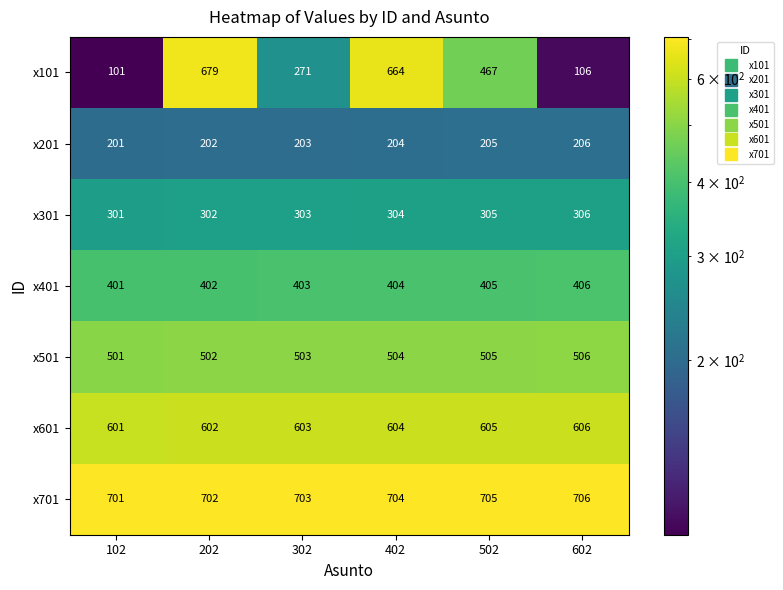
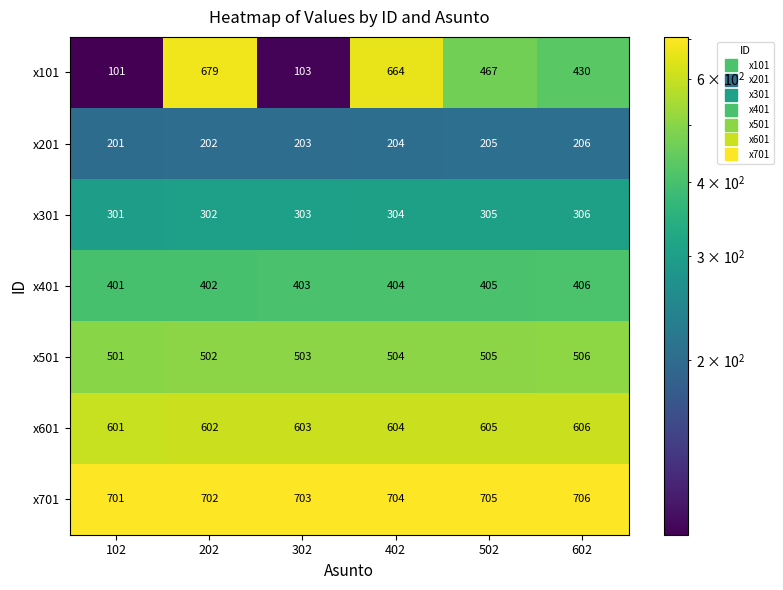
  {
    "x101": {
      "102": 101,
      "202": 679,
-     "302": 271,
+     "302": 103,
      "402": 664,
      "502": 467,
-     "602": 106
+     "602": 430
    },
    "x201": {
      "102": 201,
      "202": 202,
      "302": 203,
      "402": 204,
      "502": 205,
      "602": 206
    },
    "x301": {
      "102": 301,
      "202": 302,
      "302": 303,
      "402": 304,
      "502": 305,
      "602": 306
    },
    "x401": {
      "102": 401,
      "202": 402,
      "302": 403,
      "402": 404,
      "502": 405,
      "602": 406
    },
    "x501": {
      "102": 501,
      "202": 502,
      "302": 503,
      "402": 504,
      "502": 505,
      "602": 506
    },
    "x601": {
      "102": 601,
      "202": 602,
      "302": 603,
      "402": 604,
      "502": 605,
      "602": 606
    },
    "x701": {
      "102": 701,
      "202": 702,
      "302": 703,
      "402": 704,
      "502": 705,
      "602": 706
    }
  }
